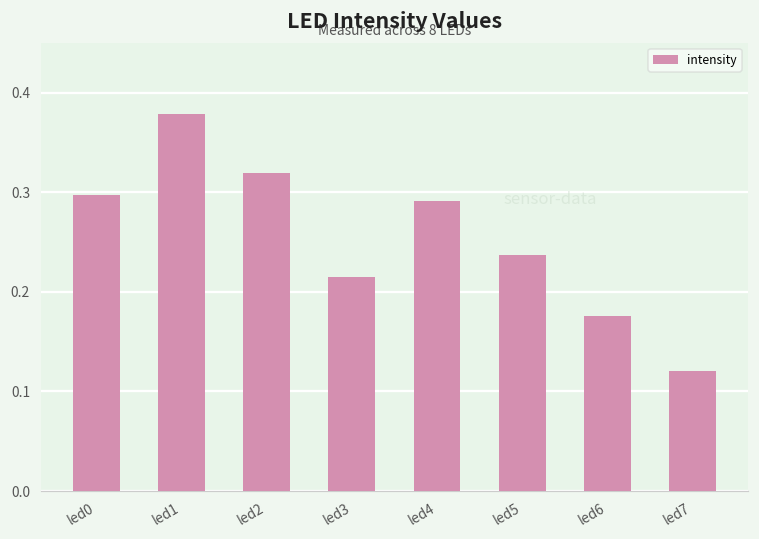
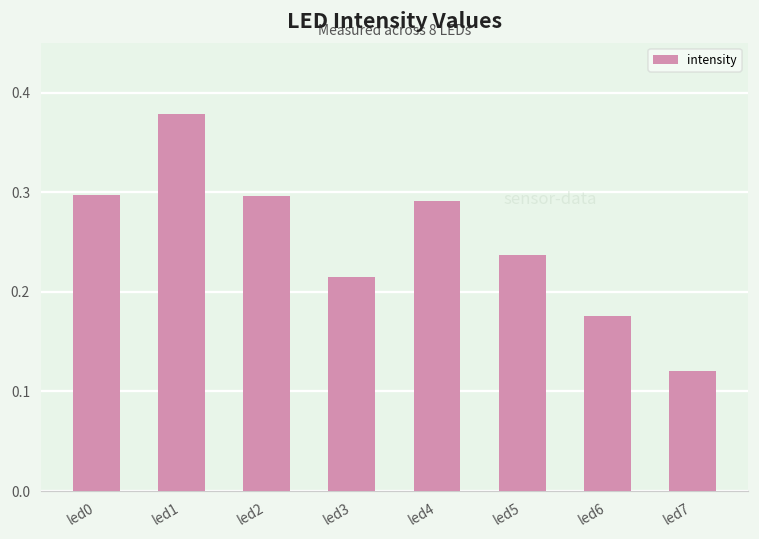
  {
    "led0": 0.30,
    "led1": 0.38,
-   "led2": 0.32,
+   "led2": 0.30,
    "led3": 0.21,
    "led4": 0.29,
    "led5": 0.24,
    "led6": 0.18,
    "led7": 0.12
  }
